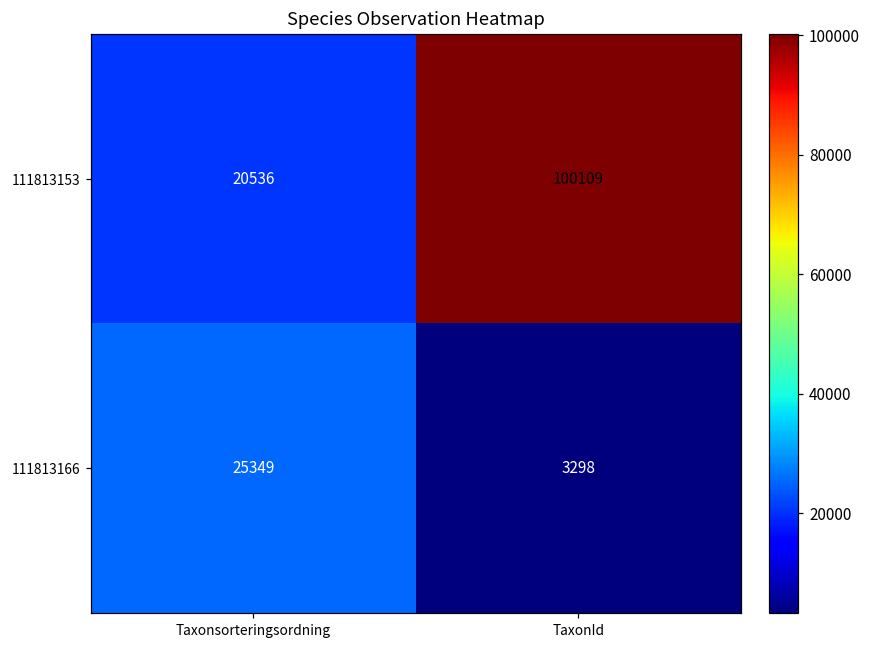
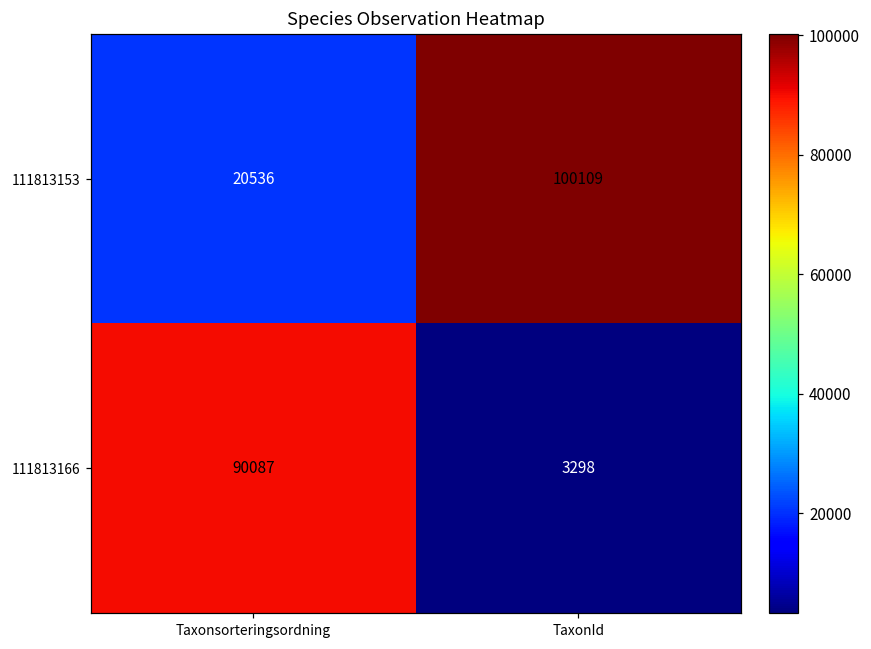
  {
    "111813153": {
      "Taxonsorteringsordning": 20536,
      "TaxonId": 100109
    },
    "111813166": {
-     "Taxonsorteringsordning": 25349,
+     "Taxonsorteringsordning": 90087,
      "TaxonId": 3298
    }
  }
